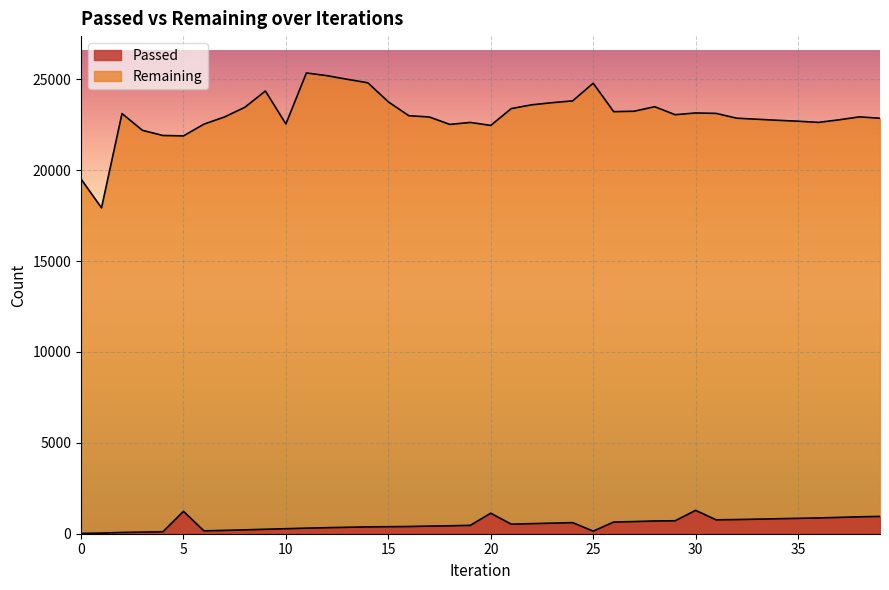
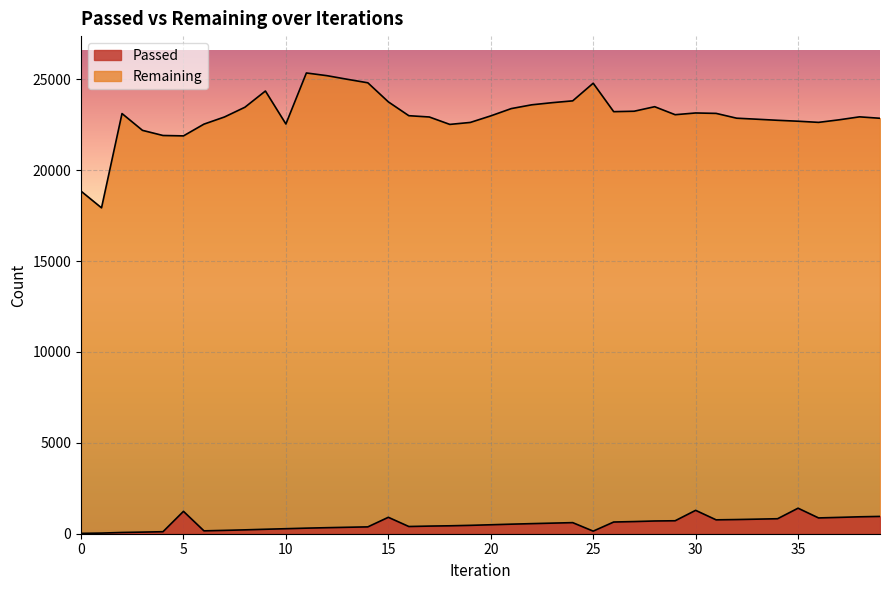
  {
    "Passed": {
      "0": 0,
      "5": 1200,
      "10": 300,
-     "15": 400,
-     "20": 1100,
+     "15": 900,
+     "20": 500,
      "25": 100,
      "30": 1300,
-     "35": 800
+     "35": 1400
    },
    "Remaining": {
-     "0": 19500,
+     "0": 18900,
      "5": 21900,
      "10": 22500,
      "15": 23800,
-     "20": 22500,
+     "20": 23000,
      "25": 24800,
      "30": 23200,
      "35": 22700
    }
  }
